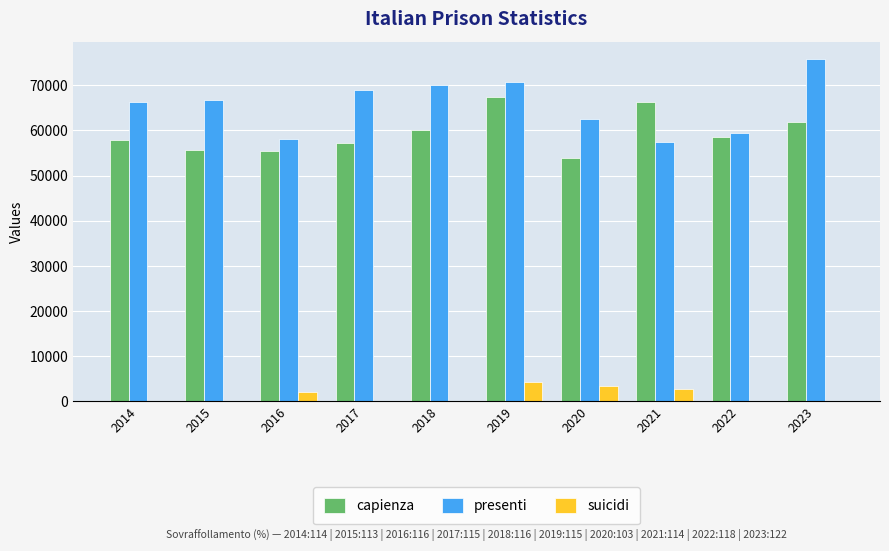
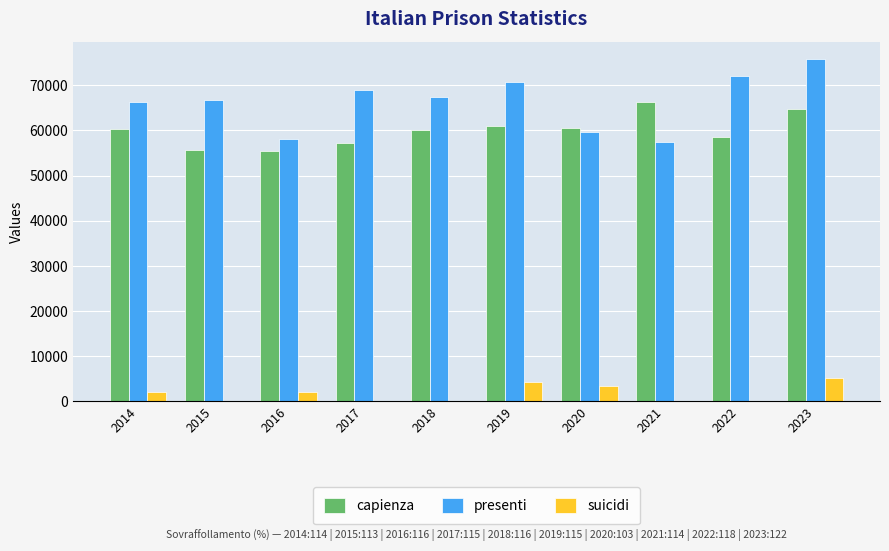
  {
    "capienza": {
-     "2014": 58000,
+     "2014": 60000,
      "2015": 56000,
      "2016": 55000,
      "2017": 57000,
      "2018": 60000,
-     "2019": 67000,
-     "2020": 54000,
+     "2019": 61000,
+     "2020": 61000,
      "2021": 66000,
      "2022": 59000,
-     "2023": 62000
+     "2023": 65000
    },
    "presenti": {
      "2014": 66000,
      "2015": 67000,
      "2016": 58000,
      "2017": 69000,
-     "2018": 70000,
+     "2018": 67000,
      "2019": 71000,
-     "2020": 63000,
+     "2020": 60000,
      "2021": 57000,
-     "2022": 59000,
+     "2022": 72000,
      "2023": 76000
    },
    "suicidi": {
-     "2014": 0,
+     "2014": 2000,
      "2016": 2000,
      "2019": 4000,
      "2020": 3000,
-     "2021": 3000,
-     "2023": 0
+     "2021": 0,
+     "2023": 5000
    }
  }
